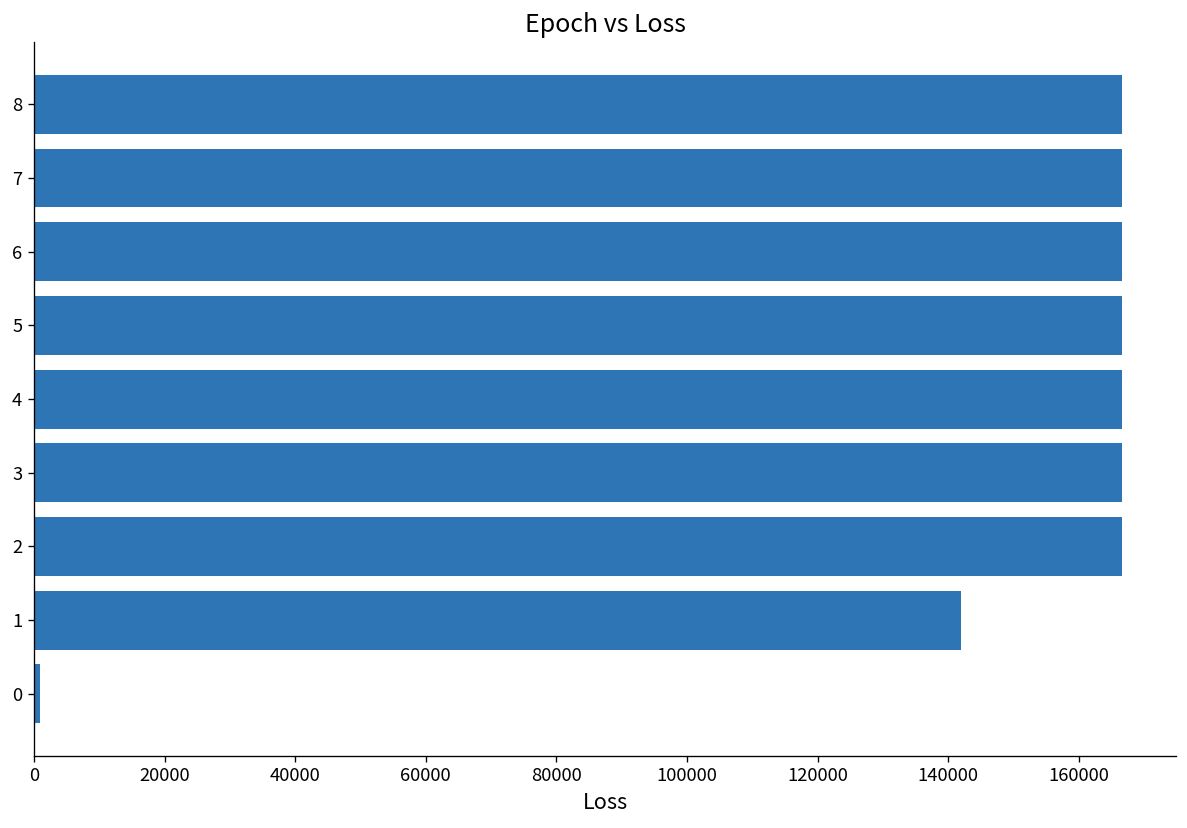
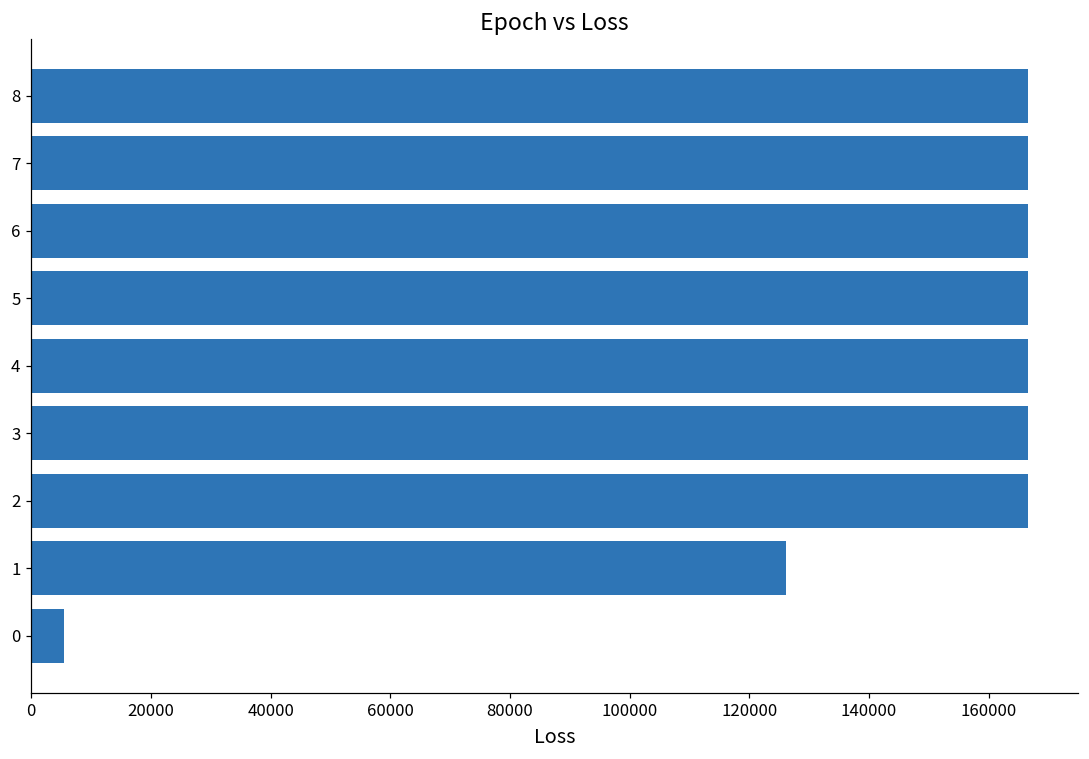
  {
    "8": 167000,
    "7": 167000,
    "6": 167000,
    "5": 167000,
    "4": 167000,
    "3": 167000,
    "2": 167000,
-   "1": 142000,
-   "0": 1000
+   "1": 126000,
+   "0": 5000
  }
